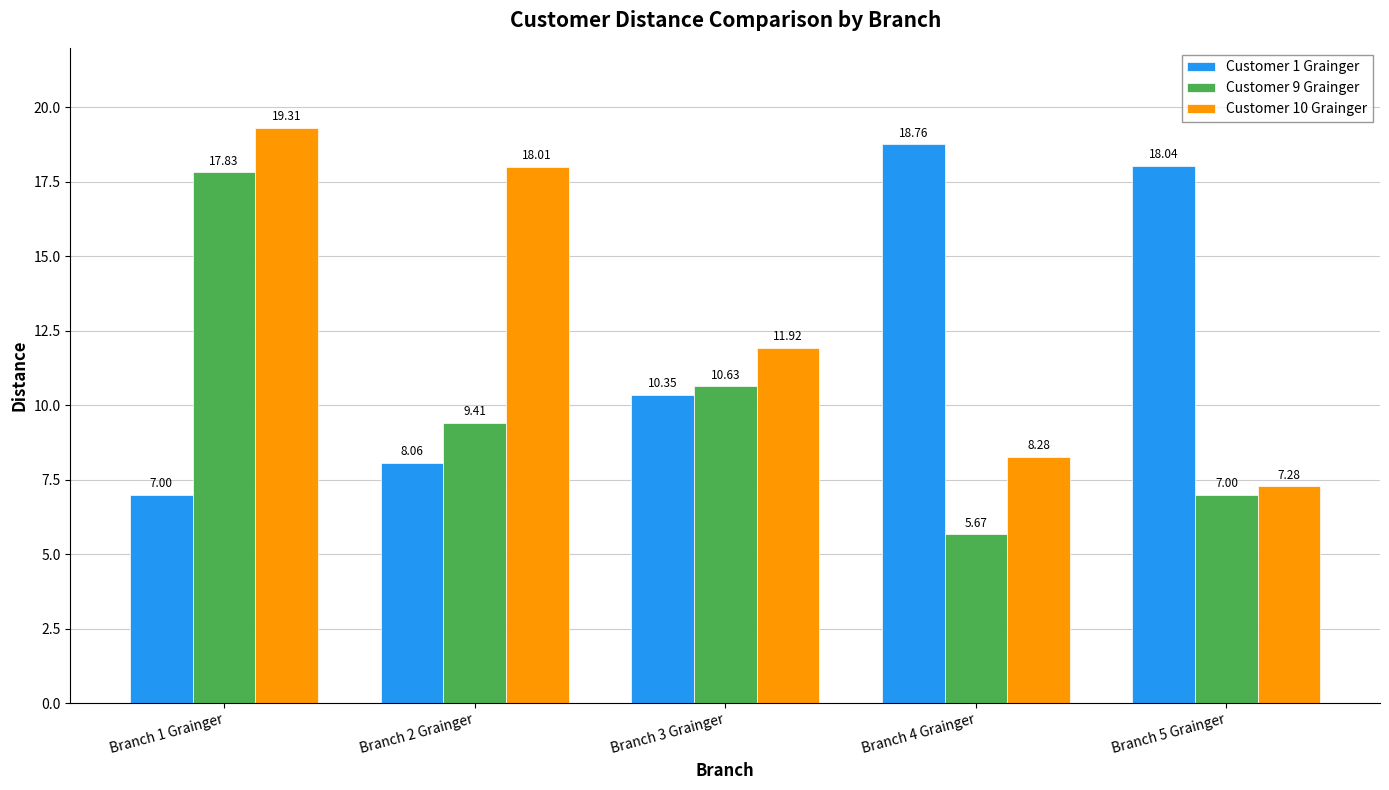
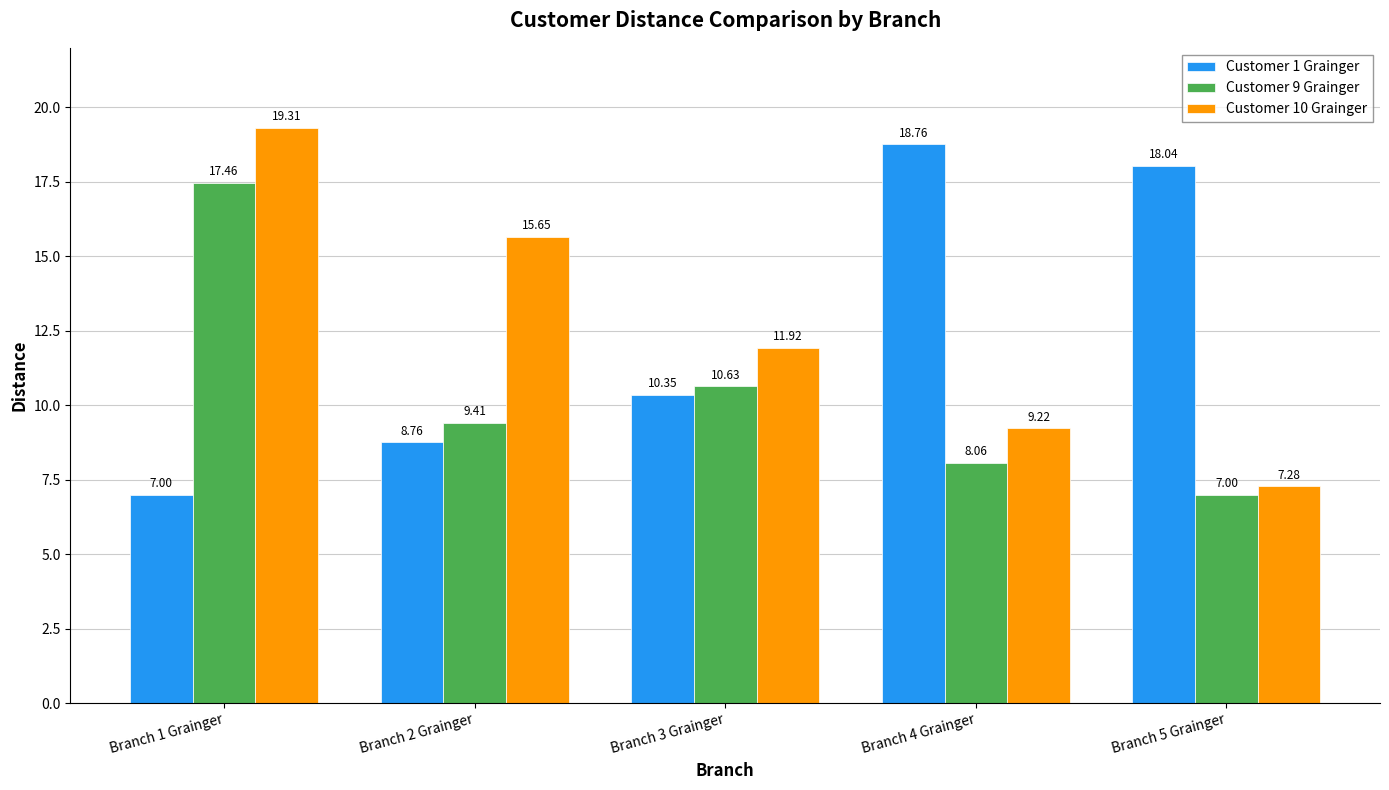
  {
    "Customer 1 Grainger": {
      "Branch 1 Grainger": 7.00,
-     "Branch 2 Grainger": 8.06,
+     "Branch 2 Grainger": 8.76,
      "Branch 3 Grainger": 10.35,
      "Branch 4 Grainger": 18.76,
      "Branch 5 Grainger": 18.04
    },
    "Customer 9 Grainger": {
-     "Branch 1 Grainger": 17.83,
+     "Branch 1 Grainger": 17.46,
      "Branch 2 Grainger": 9.41,
      "Branch 3 Grainger": 10.63,
-     "Branch 4 Grainger": 5.67,
+     "Branch 4 Grainger": 8.06,
      "Branch 5 Grainger": 7.00
    },
    "Customer 10 Grainger": {
      "Branch 1 Grainger": 19.31,
-     "Branch 2 Grainger": 18.01,
+     "Branch 2 Grainger": 15.65,
      "Branch 3 Grainger": 11.92,
-     "Branch 4 Grainger": 8.28,
+     "Branch 4 Grainger": 9.22,
      "Branch 5 Grainger": 7.28
    }
  }
